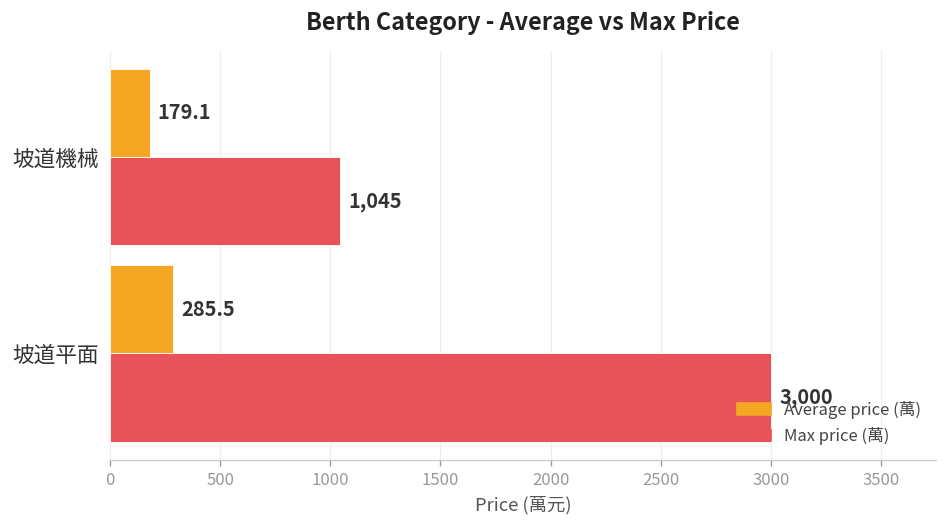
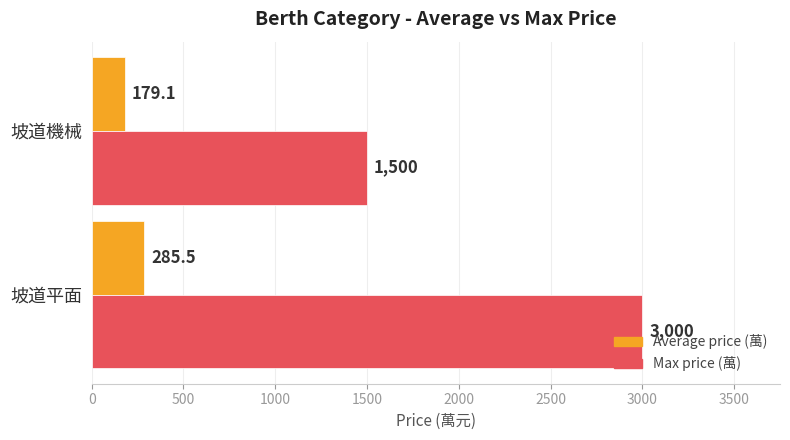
  {
    "Average price (萬)": {
      "坡道機械": "179.1",
      "坡道平面": "285.5"
    },
    "Max price (萬)": {
-     "坡道機械": "1,045",
+     "坡道機械": "1,500",
      "坡道平面": "3,000"
    }
  }
